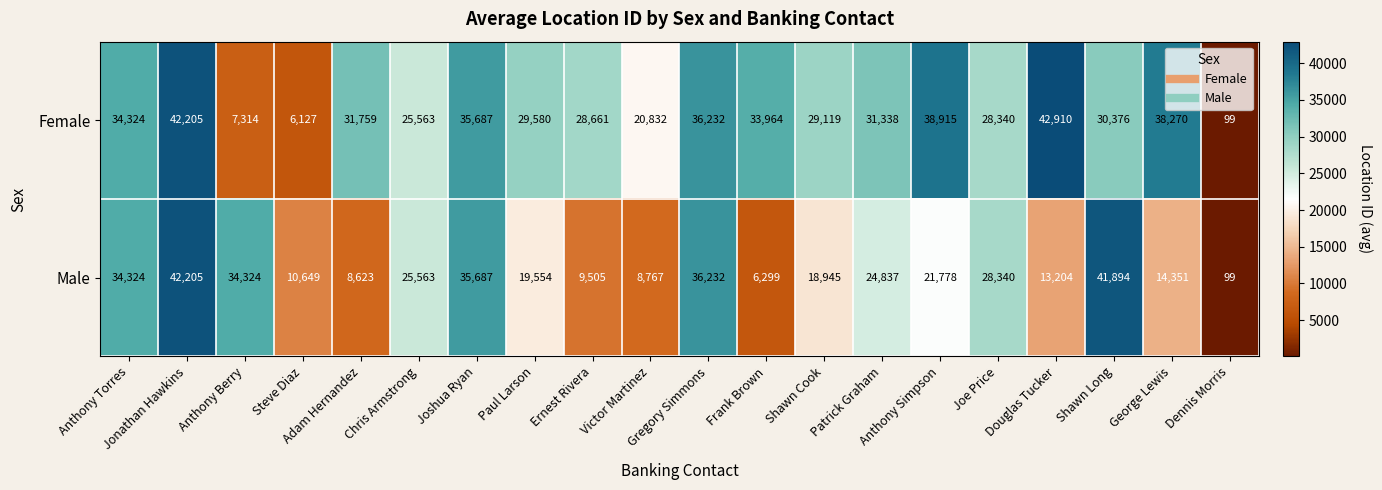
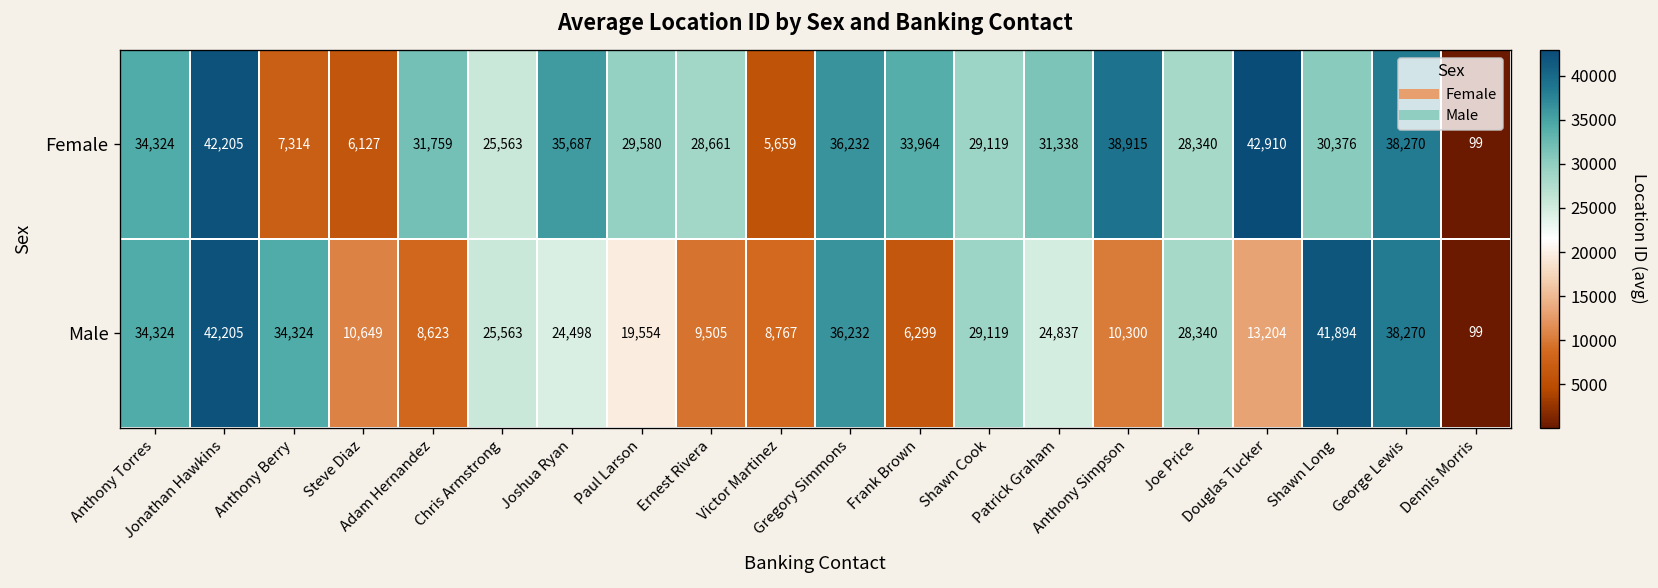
  {
    "Female": {
      "Anthony Torres": "34,324",
      "Jonathan Hawkins": "42,205",
      "Anthony Berry": "7,314",
      "Steve Diaz": "6,127",
      "Adam Hernandez": "31,759",
      "Chris Armstrong": "25,563",
      "Joshua Ryan": "35,687",
      "Paul Larson": "29,580",
      "Ernest Rivera": "28,661",
-     "Victor Martinez": "20,832",
+     "Victor Martinez": "5,659",
      "Gregory Simmons": "36,232",
      "Frank Brown": "33,964",
      "Shawn Cook": "29,119",
      "Patrick Graham": "31,338",
      "Anthony Simpson": "38,915",
      "Joe Price": "28,340",
      "Douglas Tucker": "42,910",
      "Shawn Long": "30,376",
      "George Lewis": "38,270",
      "Dennis Morris": "99"
    },
    "Male": {
      "Anthony Torres": "34,324",
      "Jonathan Hawkins": "42,205",
      "Anthony Berry": "34,324",
      "Steve Diaz": "10,649",
      "Adam Hernandez": "8,623",
      "Chris Armstrong": "25,563",
-     "Joshua Ryan": "35,687",
+     "Joshua Ryan": "24,498",
      "Paul Larson": "19,554",
      "Ernest Rivera": "9,505",
      "Victor Martinez": "8,767",
      "Gregory Simmons": "36,232",
      "Frank Brown": "6,299",
-     "Shawn Cook": "18,945",
+     "Shawn Cook": "29,119",
      "Patrick Graham": "24,837",
-     "Anthony Simpson": "21,778",
+     "Anthony Simpson": "10,300",
      "Joe Price": "28,340",
      "Douglas Tucker": "13,204",
      "Shawn Long": "41,894",
-     "George Lewis": "14,351",
+     "George Lewis": "38,270",
      "Dennis Morris": "99"
    }
  }
